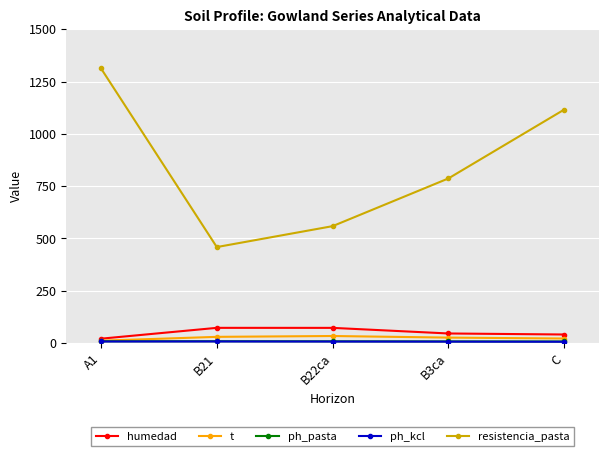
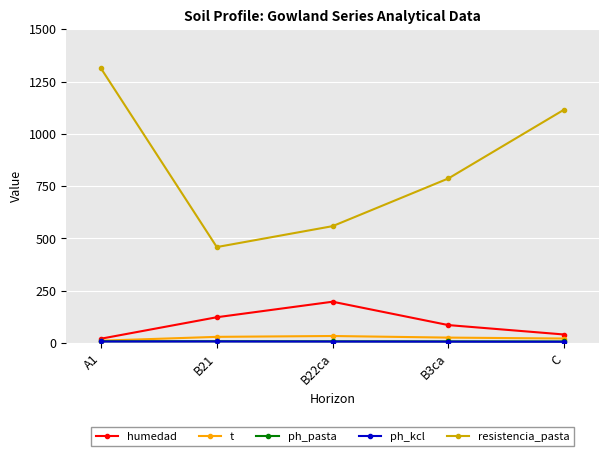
  {
    "humedad": {
-     "B21": 70,
-     "B22ca": 70,
-     "B3ca": 50,
+     "B21": 120,
+     "B22ca": 200,
+     "B3ca": 90,
      "C": 40
    }
  }
